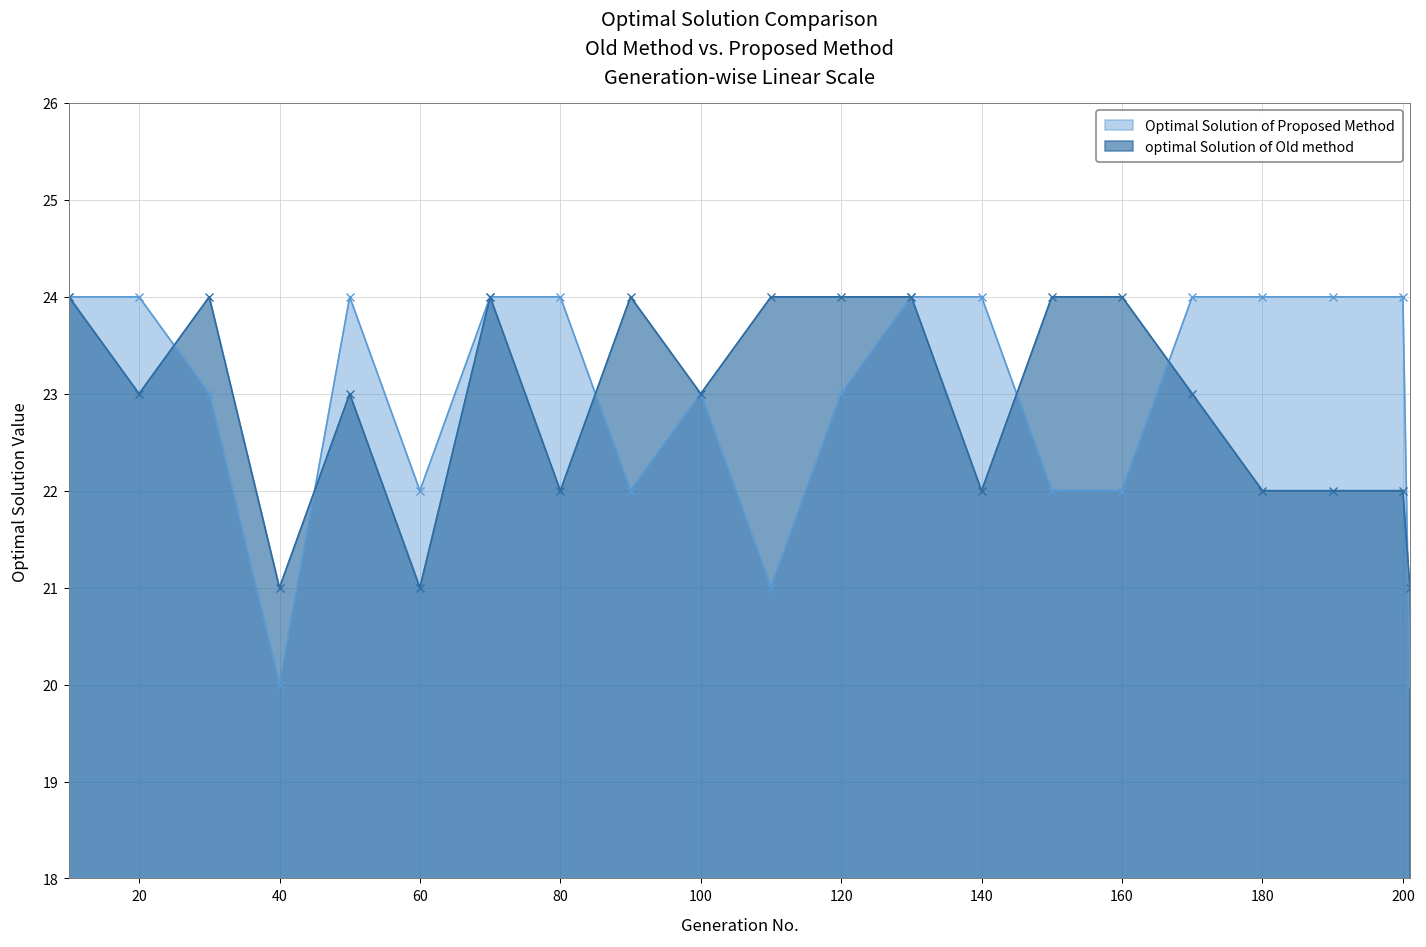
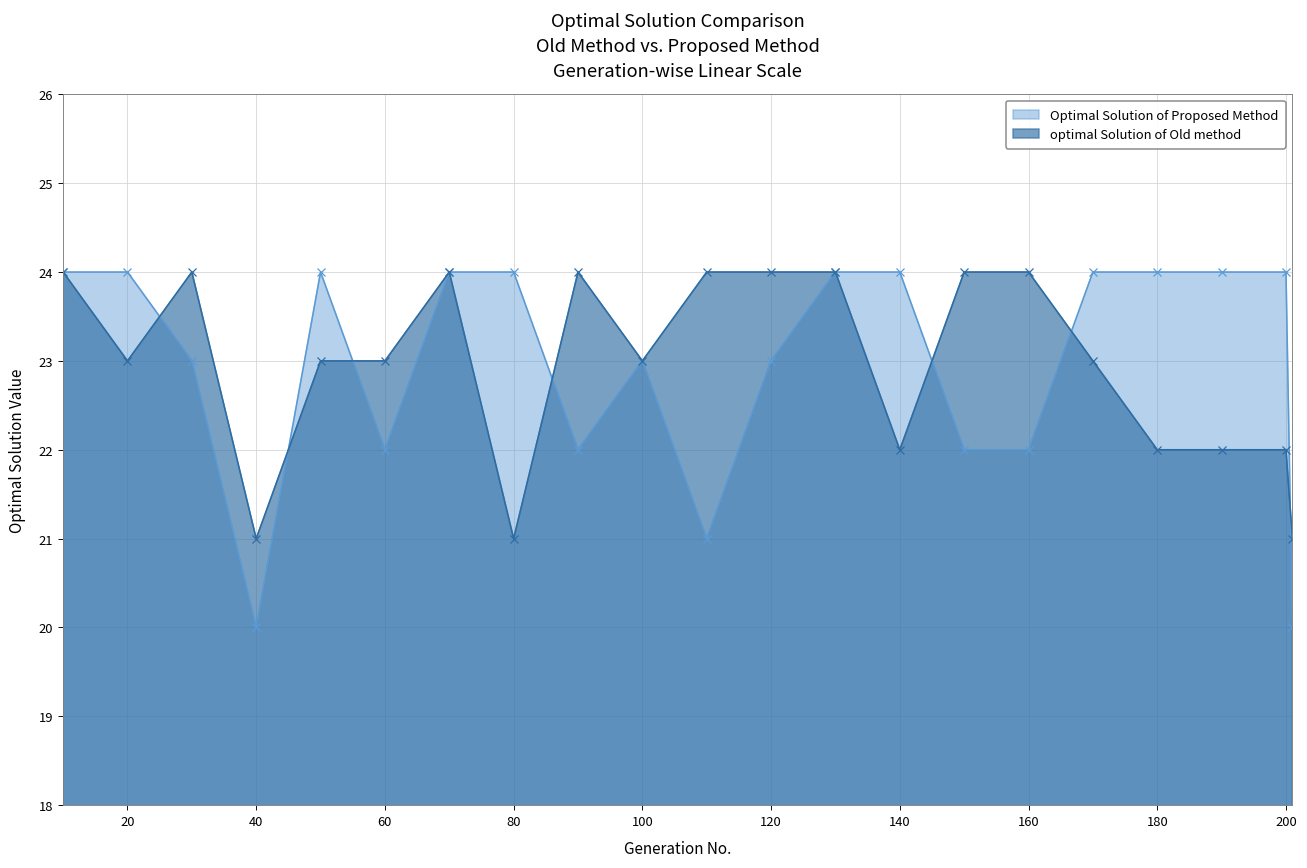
  {
    "Optimal Solution of Proposed Method": {
      "20": 24,
      "40": 20,
      "60": 22,
      "80": 24,
      "120": 23,
      "140": 24,
      "160": 22,
      "180": 24,
      "200": 24
    },
    "optimal Solution of Old method": {
      "20": 23,
      "40": 21,
-     "60": 21,
-     "80": 22,
+     "60": 23,
+     "80": 21,
      "120": 24,
      "140": 22,
      "160": 24,
      "180": 22,
      "200": 22
    }
  }
